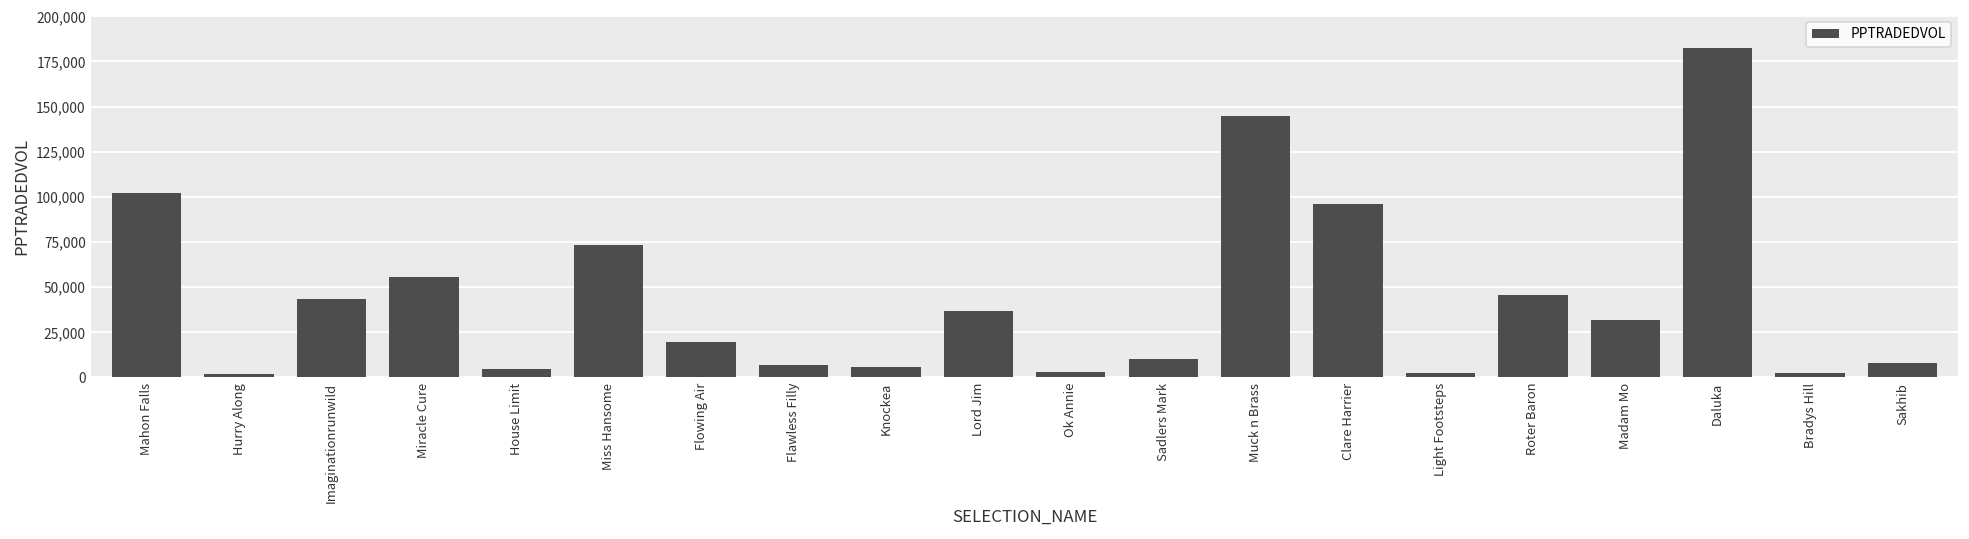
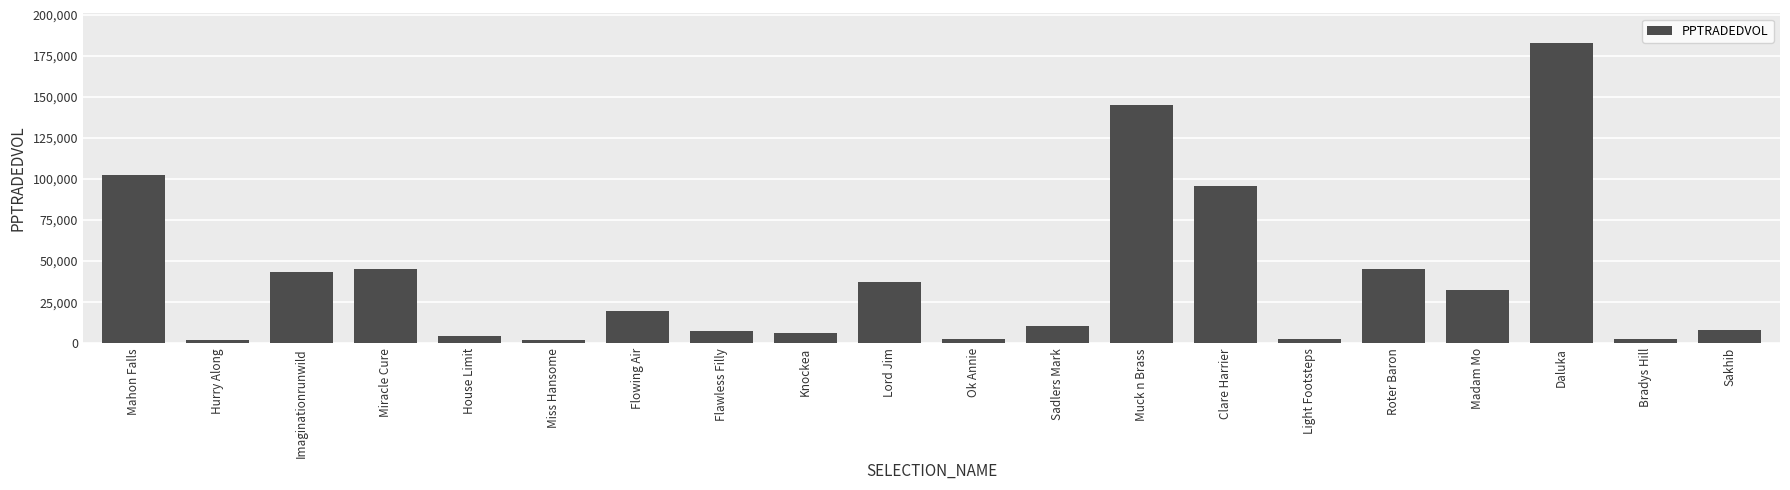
  {
    "Mahon Falls": "102,000",
    "Hurry Along": "2,000",
    "Imaginationrunwild": "43,000",
-   "Miracle Cure": "56,000",
+   "Miracle Cure": "45,000",
    "House Limit": "4,000",
-   "Miss Hansome": "73,000",
+   "Miss Hansome": "2,000",
    "Flowing Air": "20,000",
    "Flawless Filly": "7,000",
    "Knockea": "6,000",
    "Lord Jim": "37,000",
    "Ok Annie": "3,000",
    "Sadlers Mark": "10,000",
    "Muck n Brass": "145,000",
    "Clare Harrier": "96,000",
    "Light Footsteps": "2,000",
    "Roter Baron": "45,000",
    "Madam Mo": "32,000",
    "Daluka": "183,000",
    "Bradys Hill": "3,000",
    "Sakhib": "8,000"
  }
